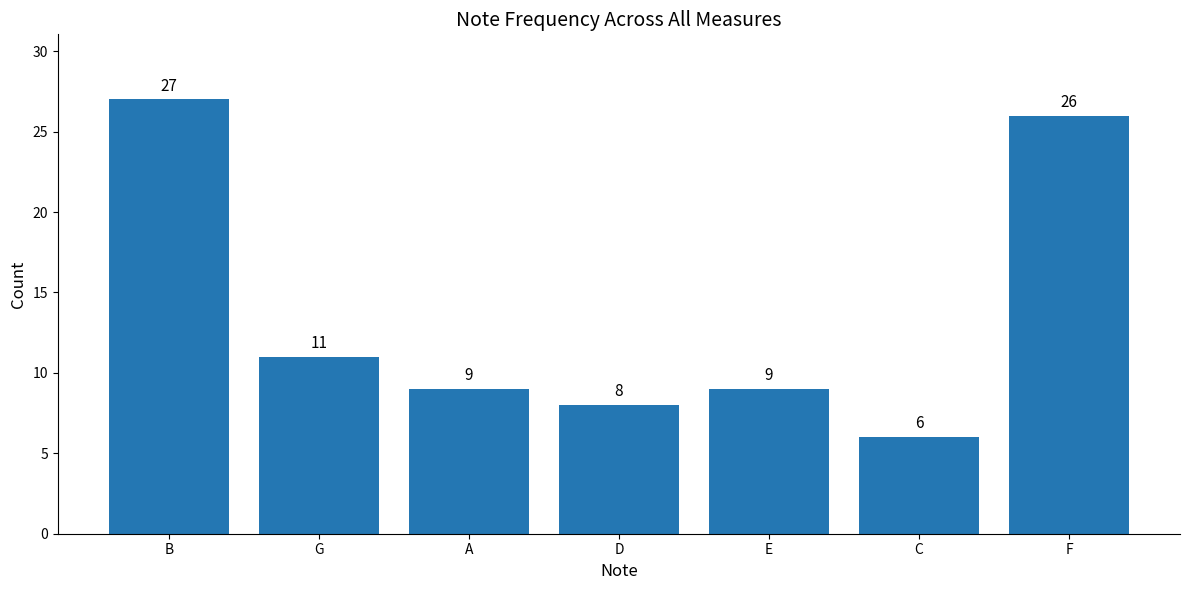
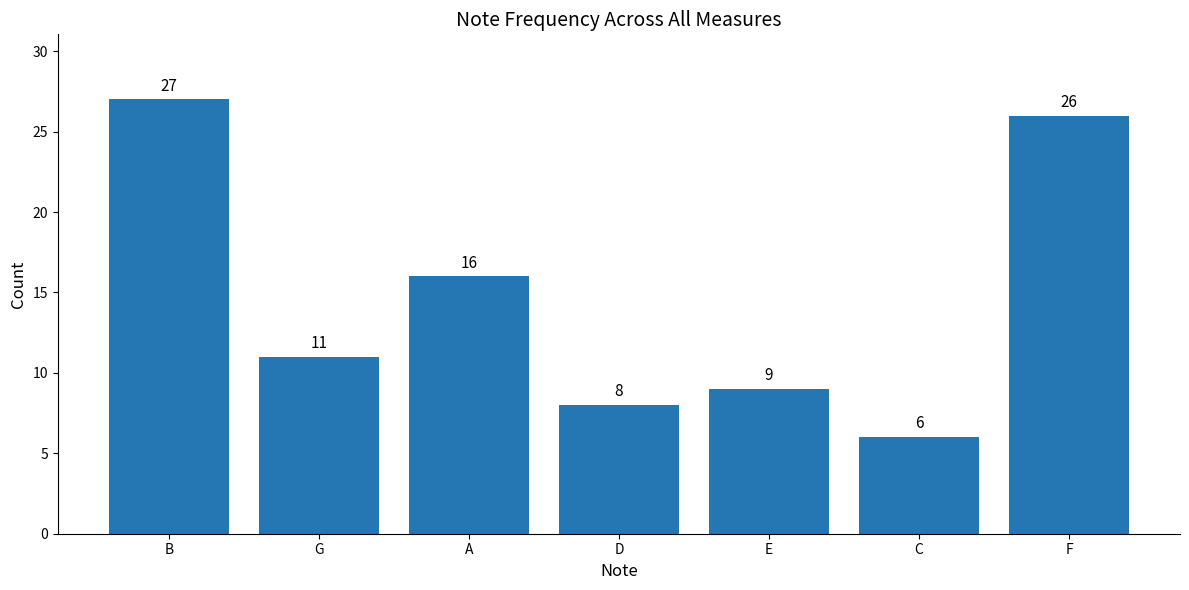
  {
    "B": 27,
    "G": 11,
-   "A": 9,
+   "A": 16,
    "D": 8,
    "E": 9,
    "C": 6,
    "F": 26
  }
